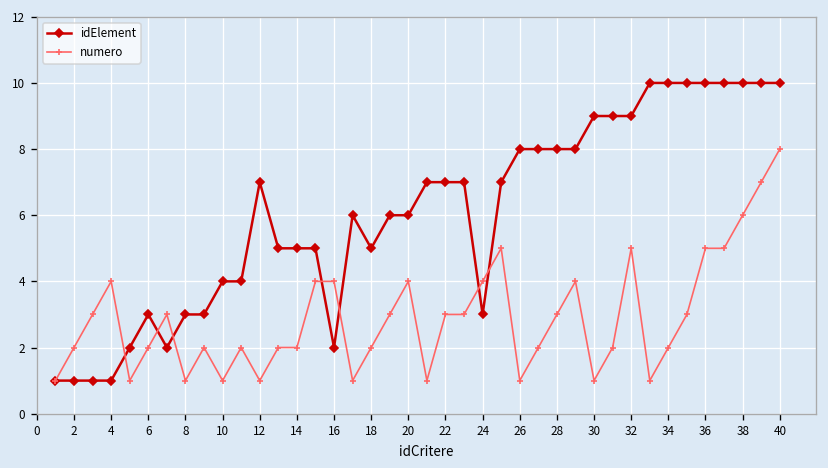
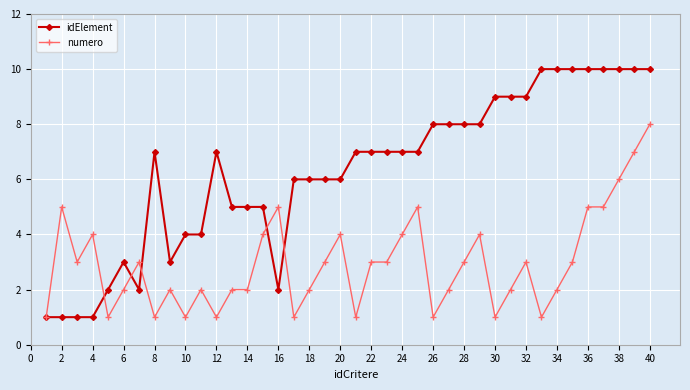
  {
    "idElement": {
      "2": 1,
      "4": 1,
      "6": 3,
-     "8": 3,
+     "8": 7,
      "10": 4,
      "12": 7,
      "14": 5,
      "16": 2,
-     "18": 5,
+     "18": 6,
      "20": 6,
      "22": 7,
-     "24": 3,
+     "24": 7,
      "26": 8,
      "28": 8,
      "30": 9,
      "32": 9,
      "34": 10,
      "36": 10,
      "38": 10,
      "40": 10
    },
    "numero": {
-     "2": 2,
+     "2": 5,
      "4": 4,
      "6": 2,
      "8": 1,
      "10": 1,
      "12": 1,
      "14": 2,
-     "16": 4,
+     "16": 5,
      "18": 2,
      "20": 4,
      "22": 3,
      "24": 4,
      "26": 1,
      "28": 3,
      "30": 1,
-     "32": 5,
+     "32": 3,
      "34": 2,
      "36": 5,
      "38": 6,
      "40": 8
    }
  }
